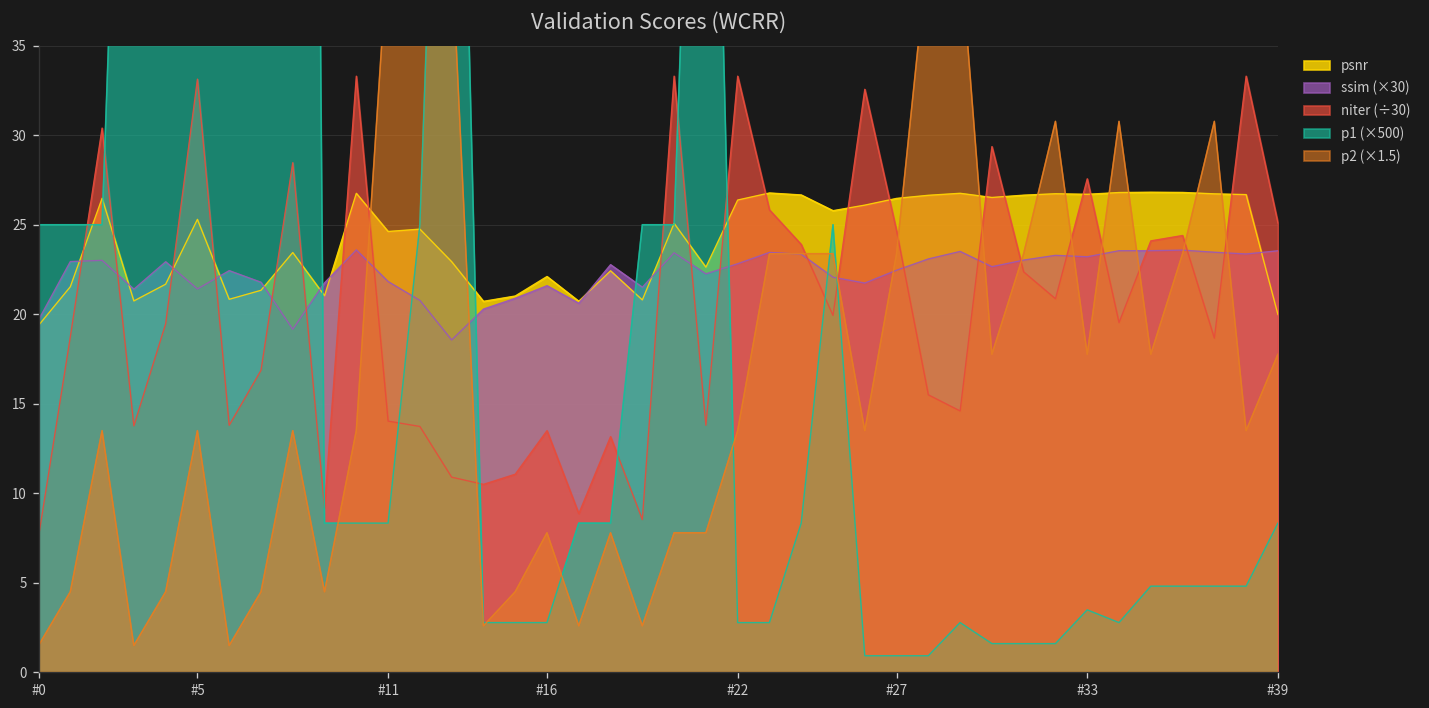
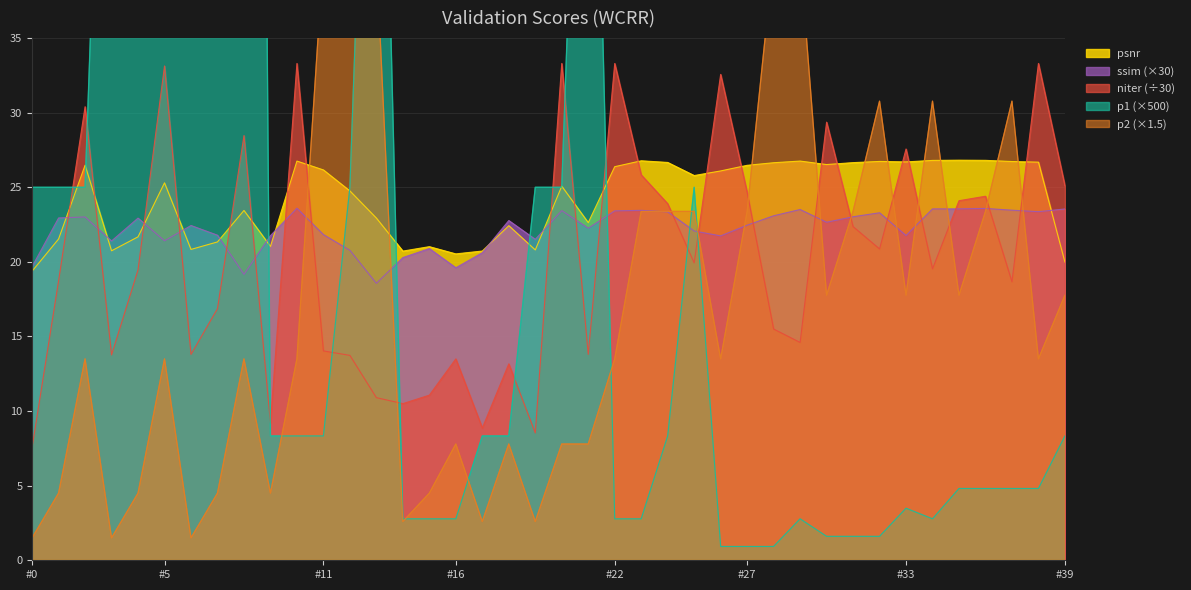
  {
    "psnr": {
      "#0": 19.4,
      "#5": 25.3,
-     "#11": 24.6,
-     "#16": 22.1,
+     "#11": 26.2,
+     "#16": 20.5,
      "#22": 26.4,
      "#27": 26.5,
      "#33": 26.7,
      "#39": 20.0
    },
    "ssim (×30)": {
      "#0": 19.7,
      "#5": 21.4,
      "#11": 21.8,
-     "#16": 21.6,
-     "#22": 22.8,
+     "#16": 19.6,
+     "#22": 23.4,
      "#27": 22.5,
-     "#33": 23.2,
+     "#33": 21.8,
      "#39": 23.5
    },
    "p1 (×500)": {
      "#0": 25.0,
      "#11": 8.3,
      "#16": 2.8,
      "#22": 2.8,
      "#27": 0.9,
      "#33": 3.5,
      "#39": 8.3
    }
  }
